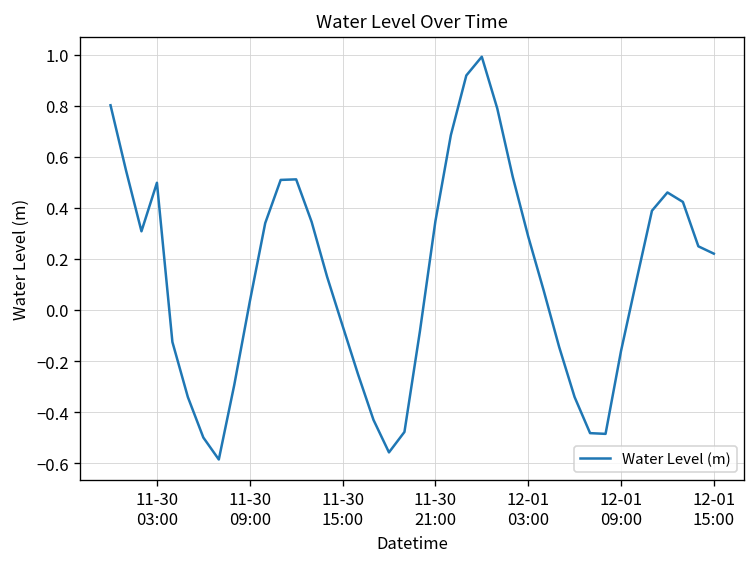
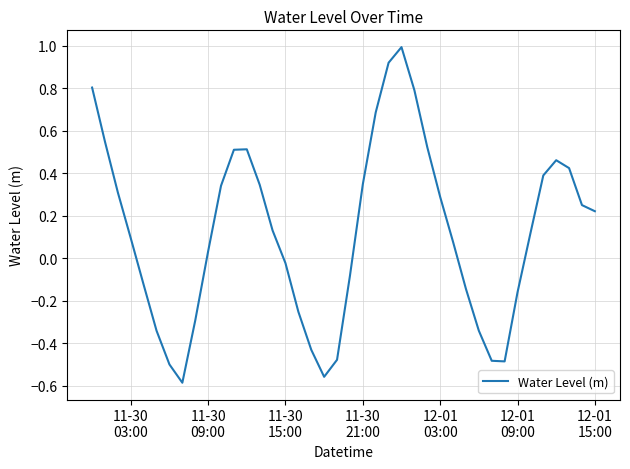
  {
-   "11-30 03:00": 0.50,
+   "11-30 03:00": 0.09,
    "11-30 09:00": 0.03,
-   "11-30 15:00": -0.06,
+   "11-30 15:00": -0.02,
    "11-30 21:00": 0.35,
    "12-01 03:00": 0.29,
    "12-01 09:00": -0.16,
    "12-01 15:00": 0.22
  }
